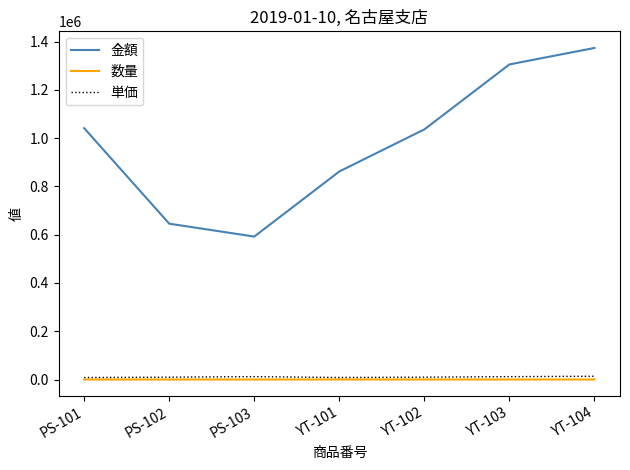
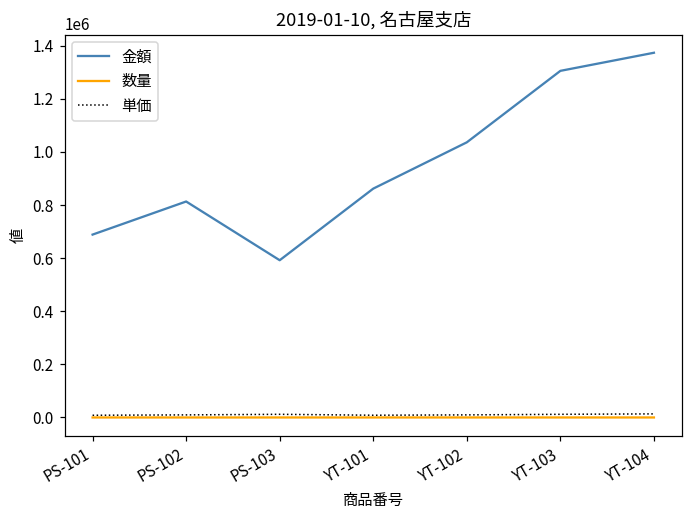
  {
    "金額": {
-     "PS-101": 1040000,
-     "PS-102": 650000,
+     "PS-101": 690000,
+     "PS-102": 810000,
      "PS-103": 590000,
      "YT-101": 860000,
      "YT-102": 1040000,
      "YT-103": 1310000,
      "YT-104": 1370000
    },
    "数量": {
      "PS-103": 0,
      "YT-103": 0,
      "YT-104": 0
    },
    "単価": {
      "PS-103": 10000,
      "YT-103": 10000,
      "YT-104": 10000
    }
  }
